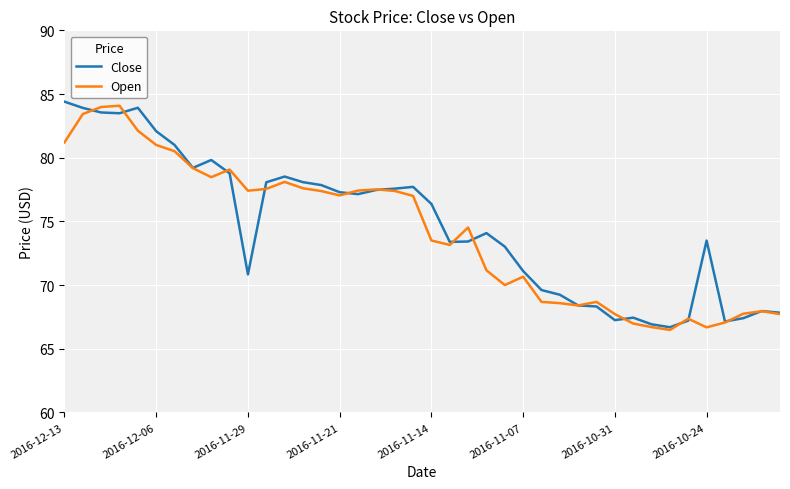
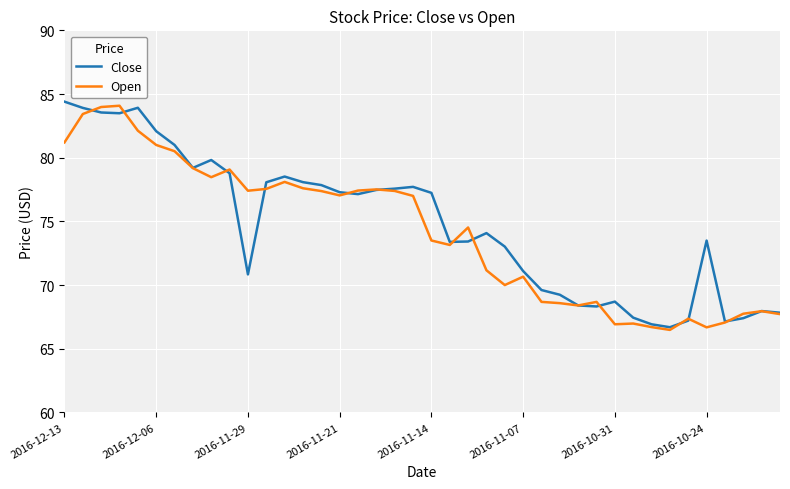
  {
    "Close": {
      "2016-12-13": 84.4,
      "2016-12-06": 82.1,
      "2016-11-29": 70.8,
      "2016-11-21": 77.3,
-     "2016-11-14": 76.4,
+     "2016-11-14": 77.2,
      "2016-11-07": 71.1,
-     "2016-10-31": 67.2,
+     "2016-10-31": 68.7,
      "2016-10-24": 73.5
    },
    "Open": {
      "2016-12-13": 81.2,
      "2016-12-06": 81.0,
      "2016-11-29": 77.4,
      "2016-11-21": 77.0,
      "2016-11-14": 73.5,
      "2016-11-07": 70.7,
-     "2016-10-31": 67.7,
+     "2016-10-31": 66.9,
      "2016-10-24": 66.7
    }
  }
